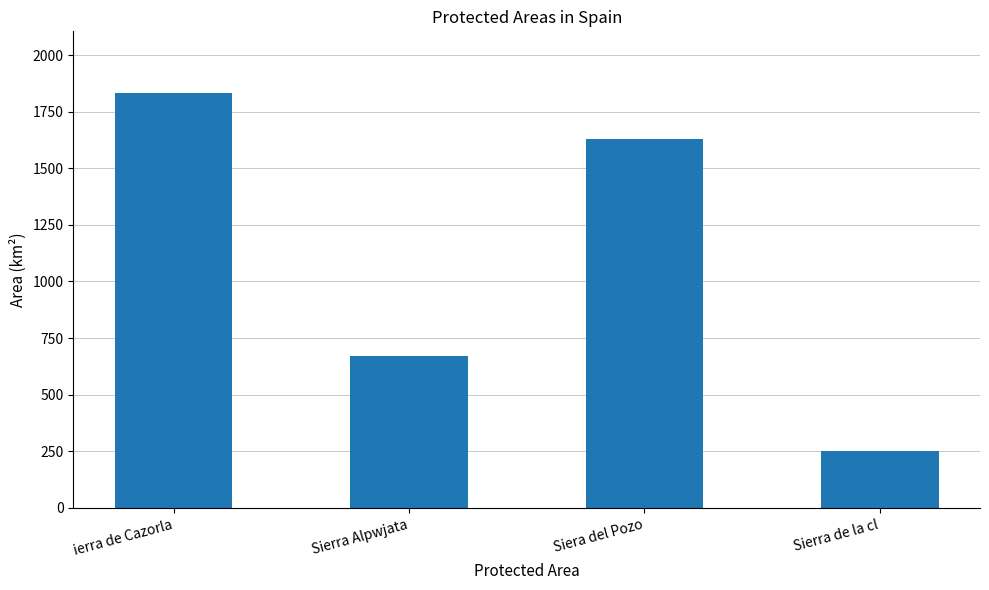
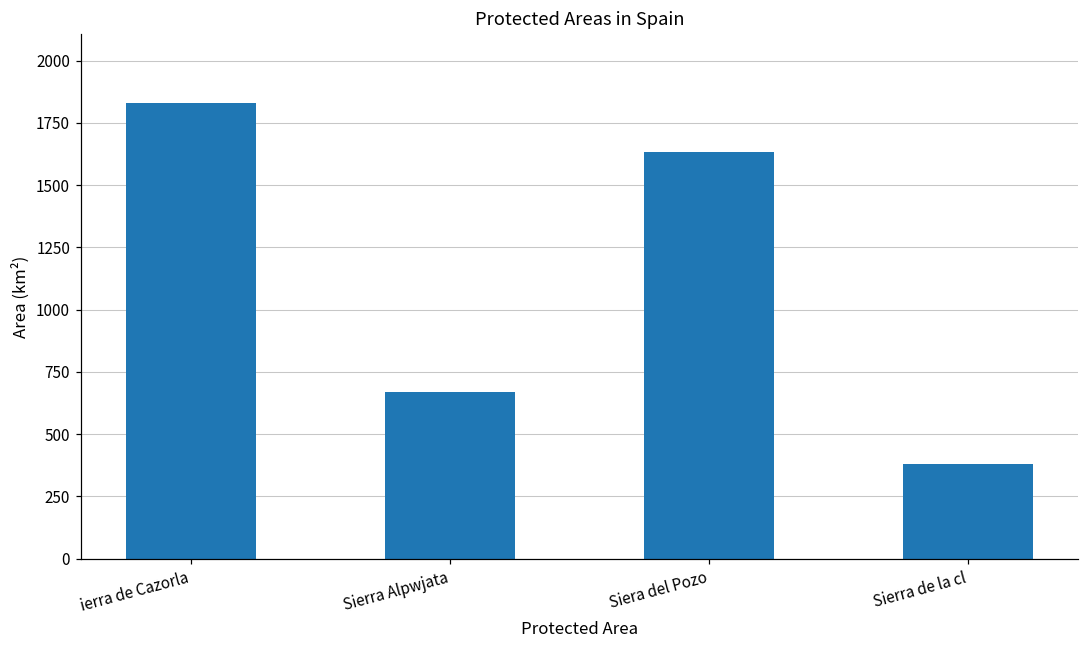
  {
    "ierra de Cazorla": 1830,
    "Sierra Alpwjata": 670,
    "Siera del Pozo": 1630,
-   "Sierra de la cl": 250
+   "Sierra de la cl": 380
  }
